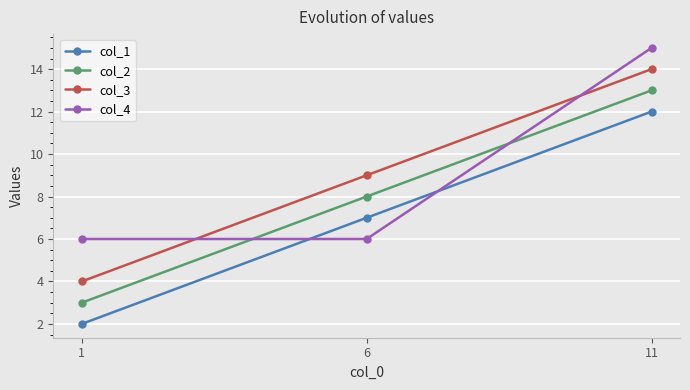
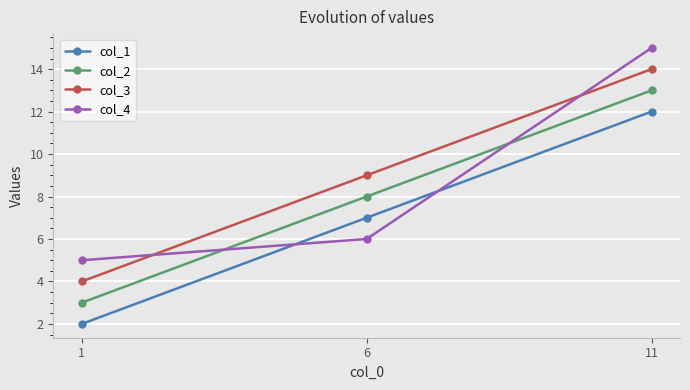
  {
    "col_1": {
      "1": 2,
      "6": 7,
      "11": 12
    },
    "col_2": {
      "1": 3,
      "6": 8,
      "11": 13
    },
    "col_3": {
      "1": 4,
      "6": 9,
      "11": 14
    },
    "col_4": {
-     "1": 6,
+     "1": 5,
      "6": 6,
      "11": 15
    }
  }
